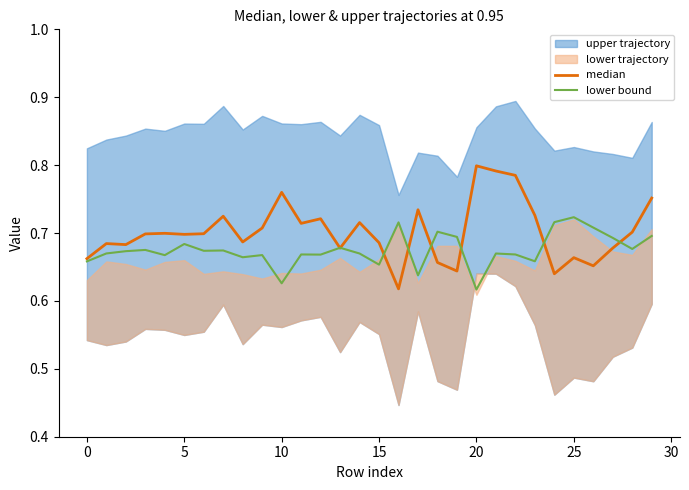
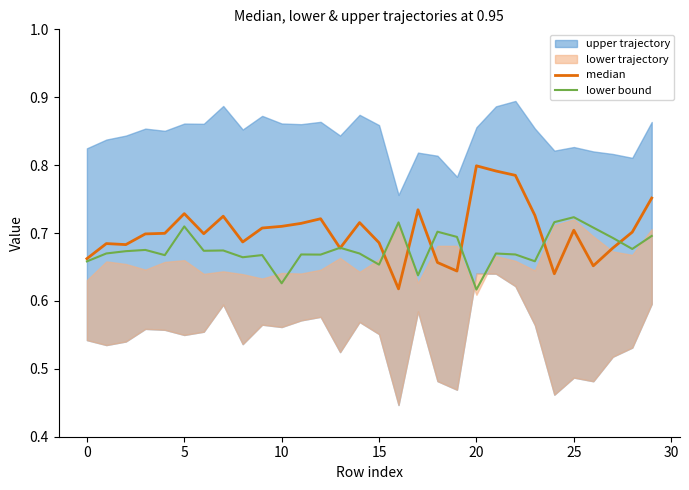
  {
    "median": {
      "0": 0.66,
-     "5": 0.70,
-     "10": 0.76,
+     "5": 0.73,
+     "10": 0.71,
      "15": 0.69,
      "20": 0.80,
-     "25": 0.66
+     "25": 0.70
    },
    "lower bound": {
      "0": 0.66,
-     "5": 0.68,
+     "5": 0.71,
      "10": 0.63,
      "15": 0.65,
      "20": 0.62
    }
  }
